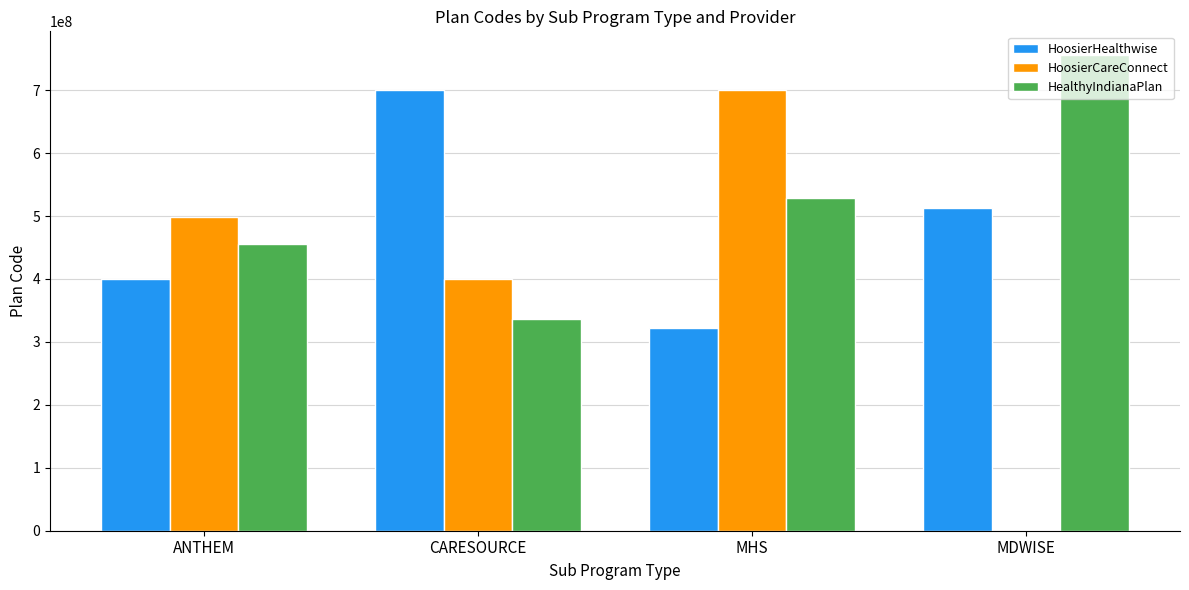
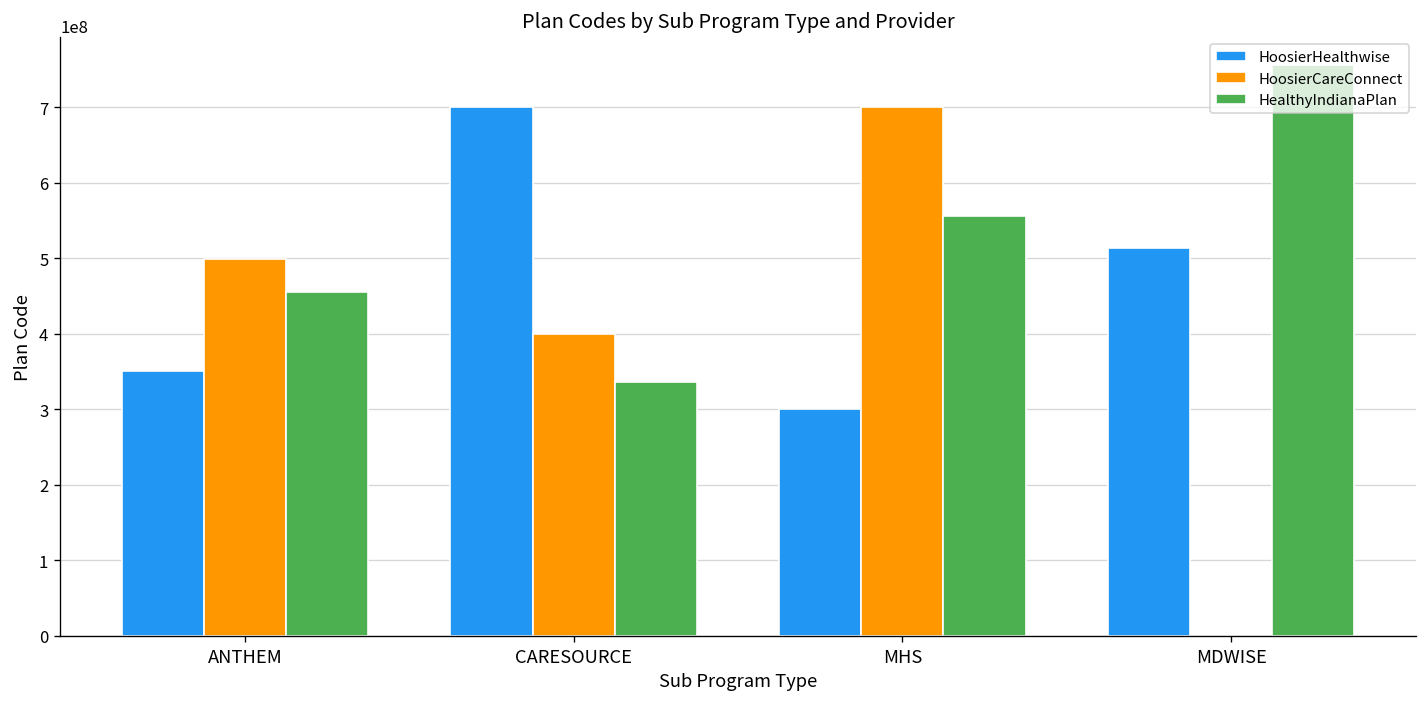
  {
    "HoosierHealthwise": {
-     "ANTHEM": 400000000,
+     "ANTHEM": 350000000,
      "CARESOURCE": 700000000,
-     "MHS": 320000000,
+     "MHS": 300000000,
      "MDWISE": 510000000
    },
    "HoosierCareConnect": {
      "ANTHEM": 500000000,
      "CARESOURCE": 400000000,
      "MHS": 700000000
    },
    "HealthyIndianaPlan": {
      "ANTHEM": 460000000,
      "CARESOURCE": 340000000,
-     "MHS": 530000000
+     "MHS": 560000000
    }
  }
